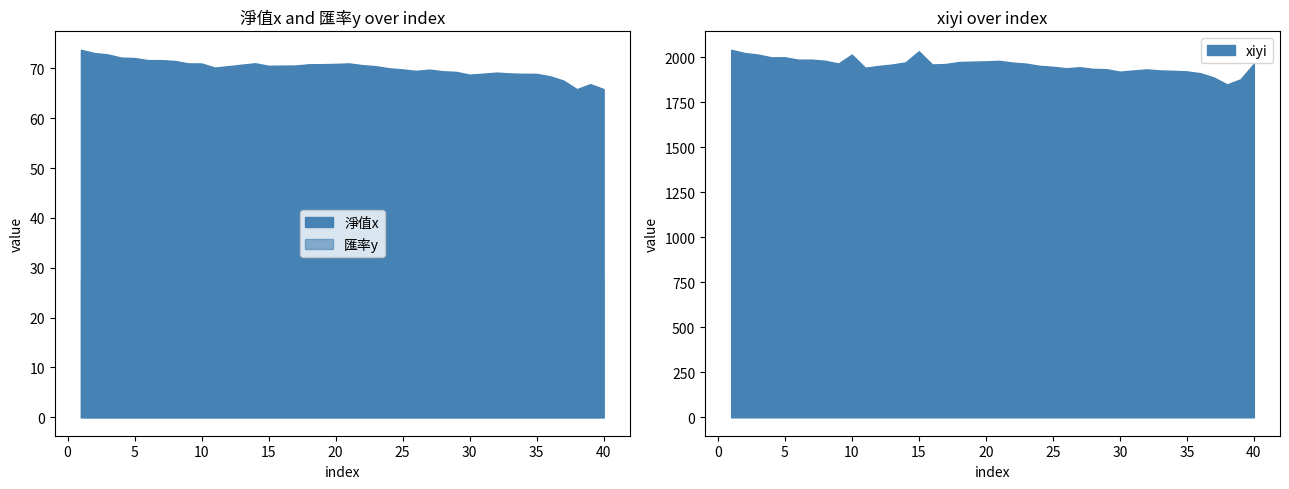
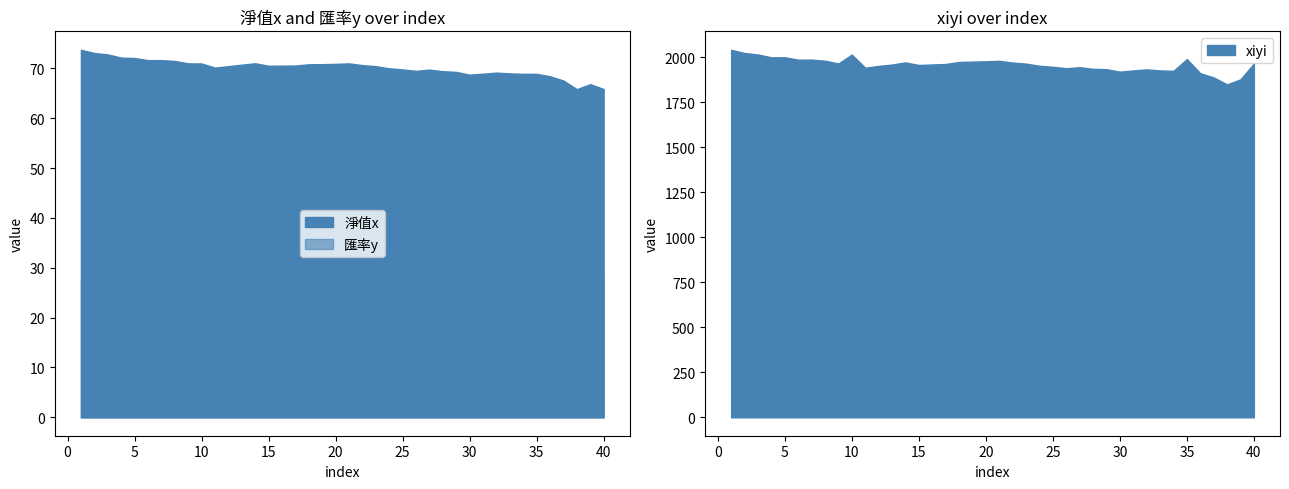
  {
    "xiyi over index": {
      "5": 2000,
      "10": 2010,
-     "15": 2030,
+     "15": 1960,
      "20": 1980,
      "25": 1950,
      "30": 1920,
-     "35": 1920,
+     "35": 1990,
      "40": 1960
    }
  }
